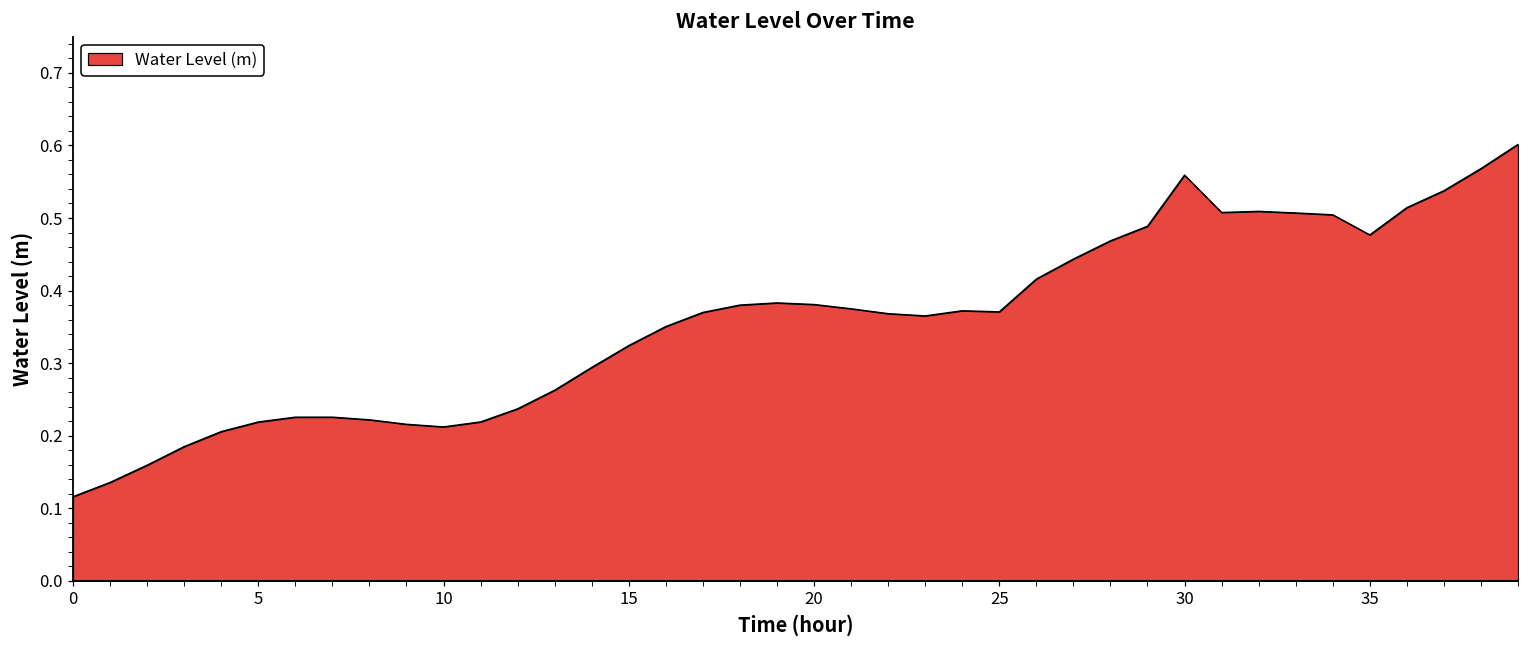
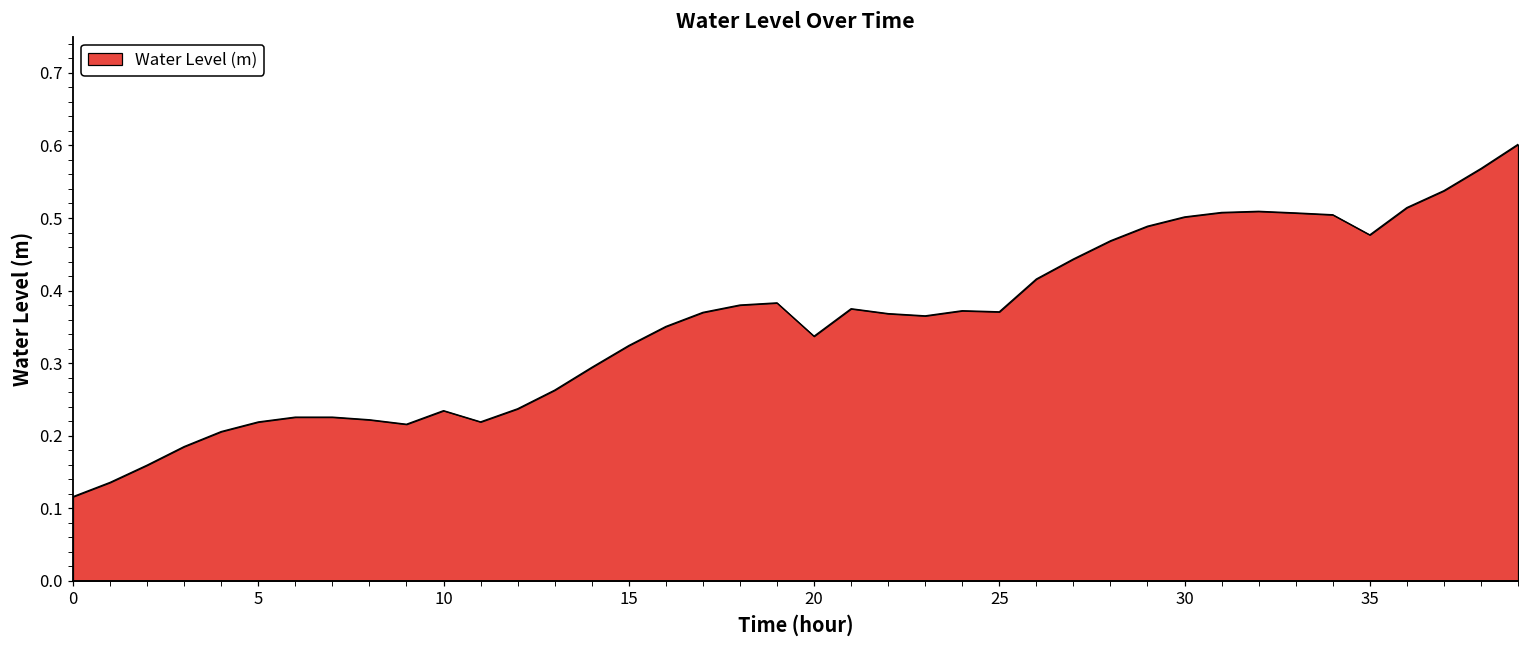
  {
    "0": 0.12,
    "5": 0.22,
-   "10": 0.21,
+   "10": 0.23,
    "15": 0.32,
-   "20": 0.38,
+   "20": 0.34,
    "25": 0.37,
-   "30": 0.56,
+   "30": 0.50,
    "35": 0.48
  }
